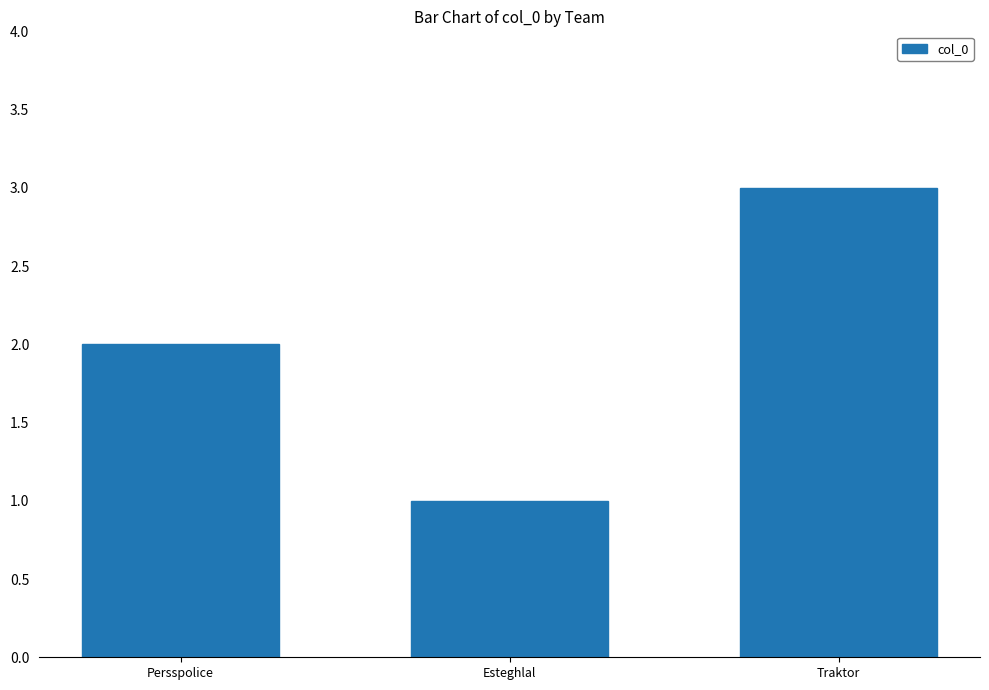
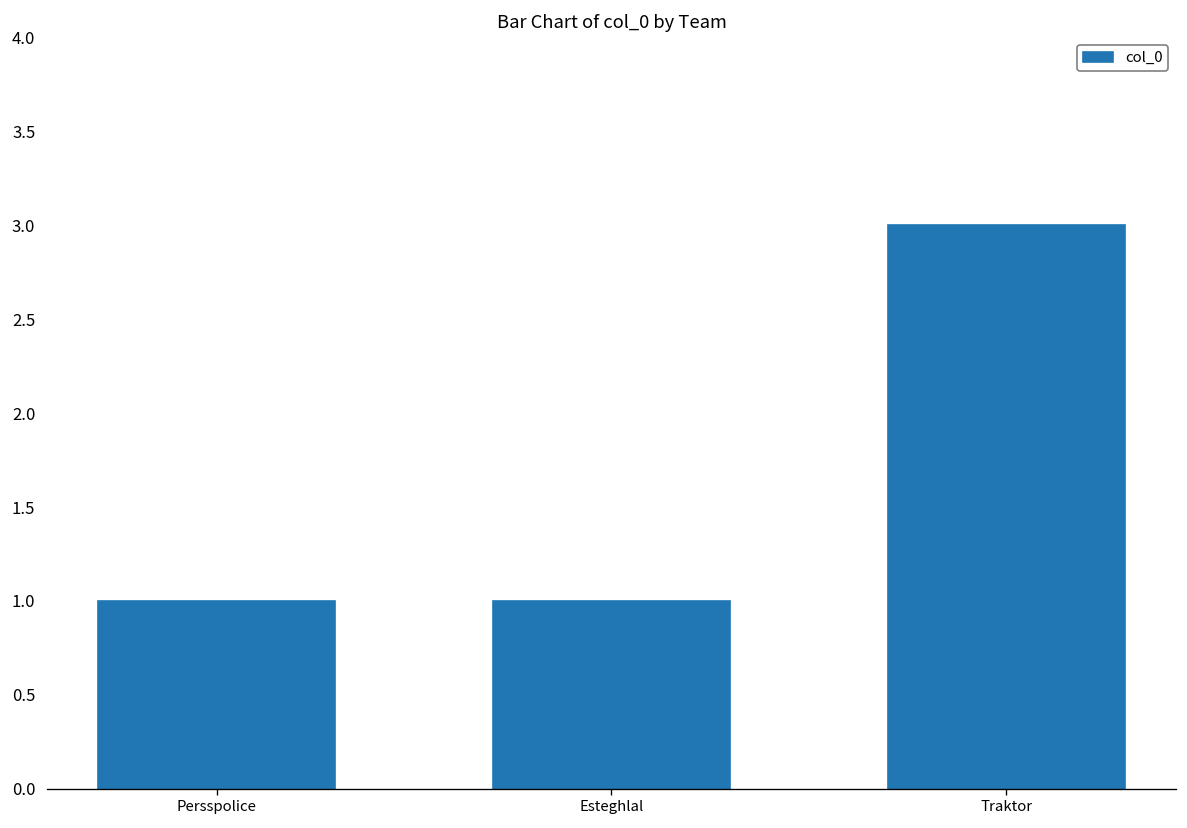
  {
-   "Persspolice": 2,
+   "Persspolice": 1,
    "Esteghlal": 1,
    "Traktor": 3
  }
